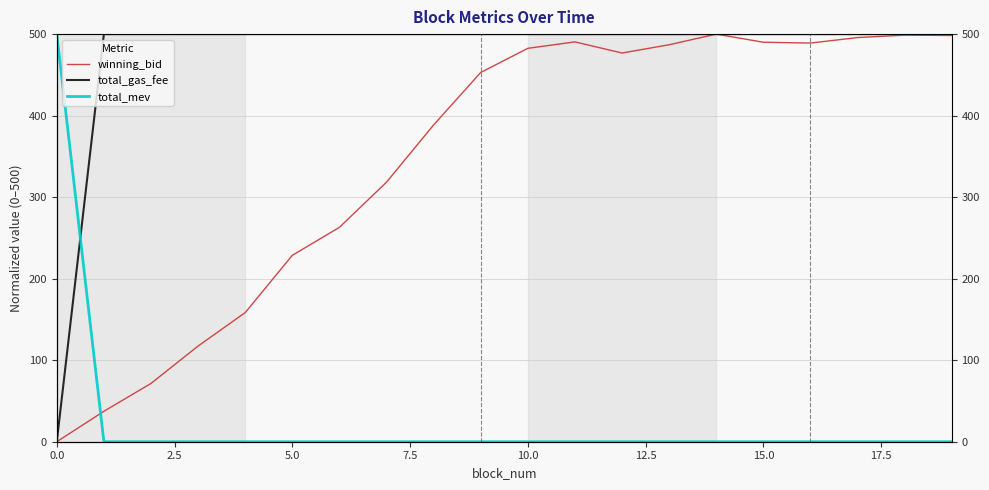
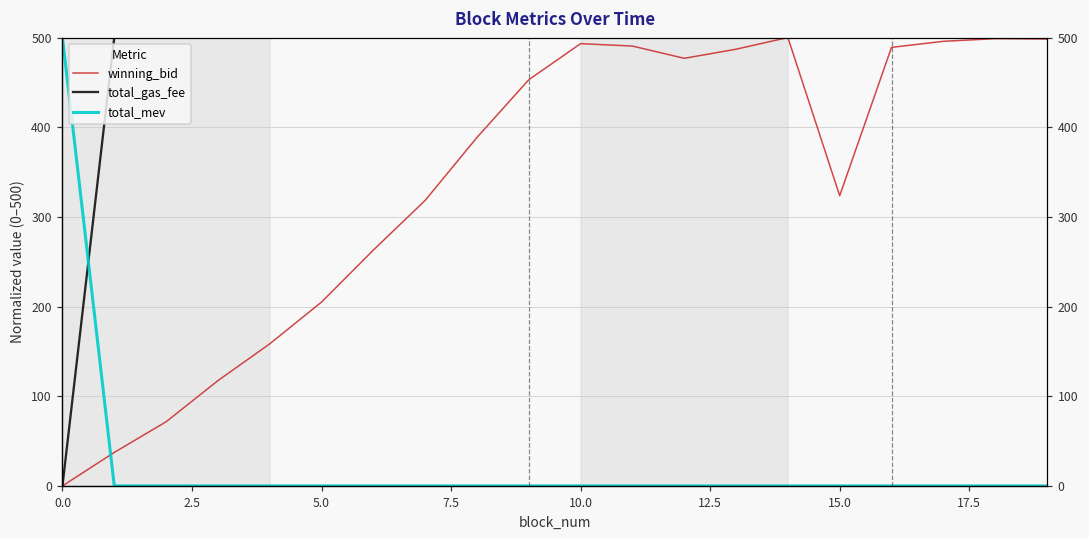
  {
    "winning_bid": {
-     "5.0": 230,
-     "10.0": 480,
-     "15.0": 490
+     "5.0": 210,
+     "10.0": 490,
+     "15.0": 320
    },
    "total_gas_fee": {
      "5.0": 500,
      "10.0": 500,
      "15.0": 500
    },
    "total_mev": {
      "0.0": 500,
      "5.0": 0,
      "10.0": 0,
      "15.0": 0
    }
  }
